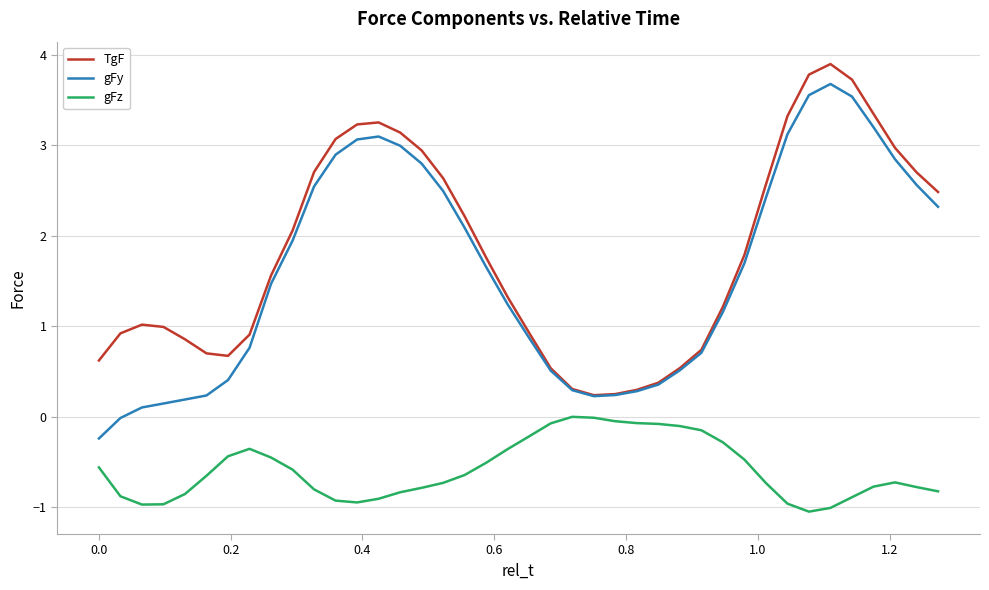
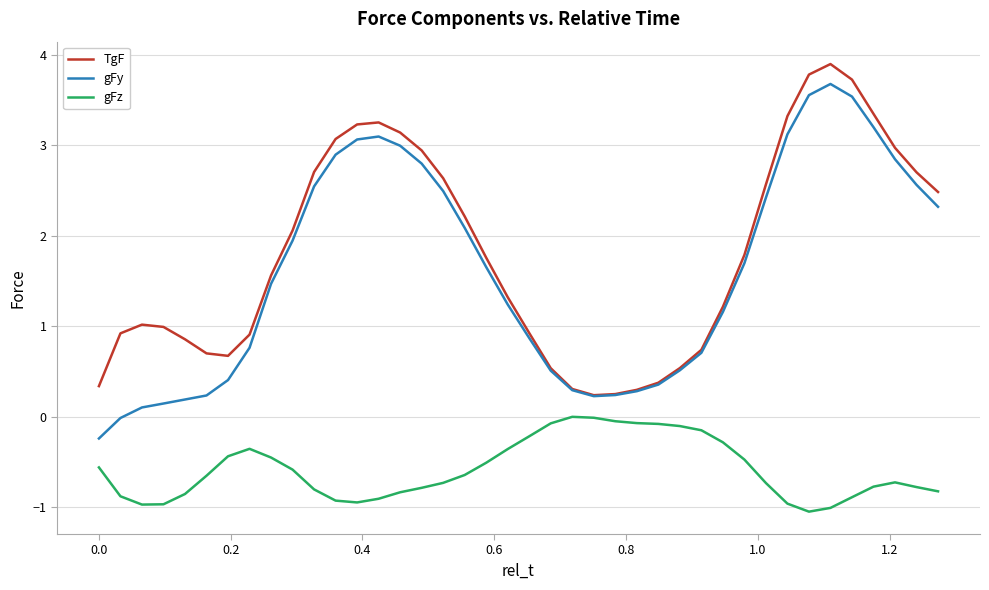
  {
    "TgF": {
-     "0.0": 0.6
+     "0.0": 0.3
    },
    "gFy": {
      "0.0": -0.2
    },
    "gFz": {
      "0.0": -0.6
    }
  }
